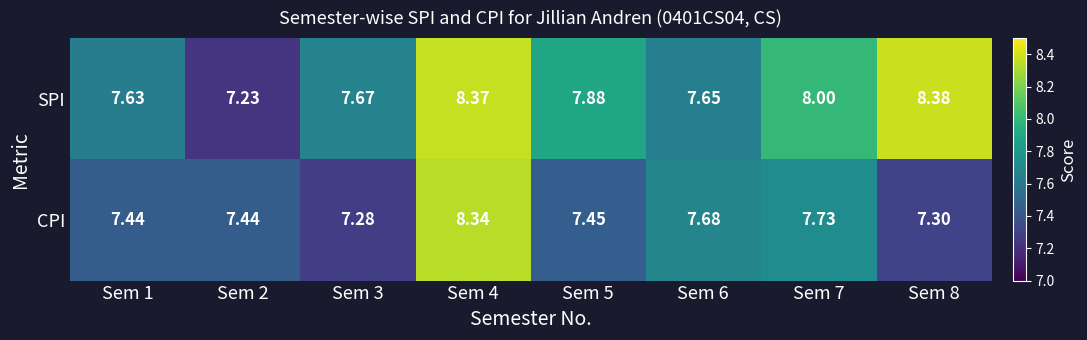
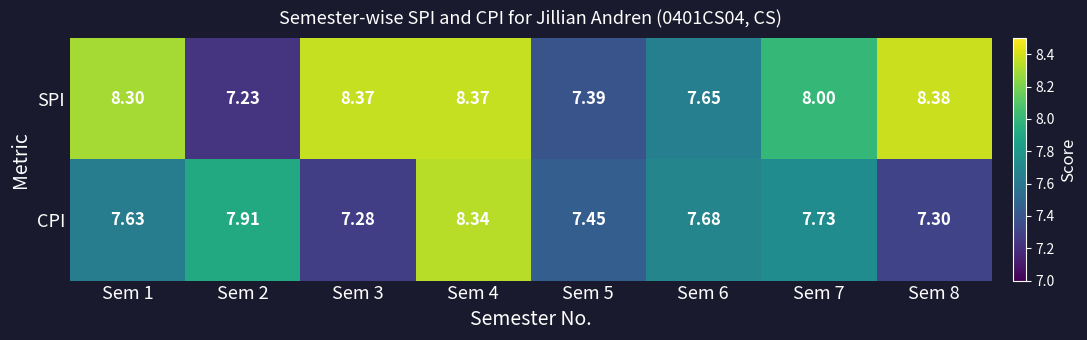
  {
    "SPI": {
-     "Sem 1": 7.63,
+     "Sem 1": 8.30,
      "Sem 2": 7.23,
-     "Sem 3": 7.67,
+     "Sem 3": 8.37,
      "Sem 4": 8.37,
-     "Sem 5": 7.88,
+     "Sem 5": 7.39,
      "Sem 6": 7.65,
      "Sem 7": 8.00,
      "Sem 8": 8.38
    },
    "CPI": {
-     "Sem 1": 7.44,
-     "Sem 2": 7.44,
+     "Sem 1": 7.63,
+     "Sem 2": 7.91,
      "Sem 3": 7.28,
      "Sem 4": 8.34,
      "Sem 5": 7.45,
      "Sem 6": 7.68,
      "Sem 7": 7.73,
      "Sem 8": 7.30
    }
  }
